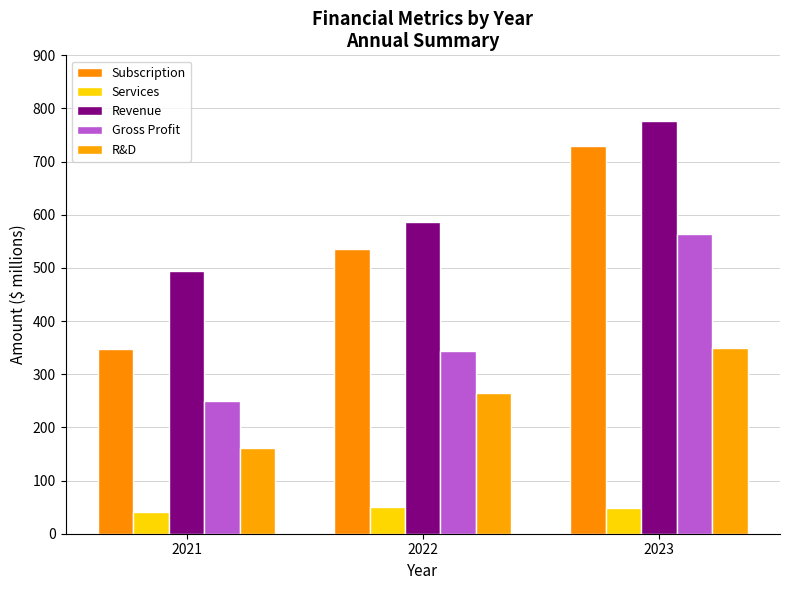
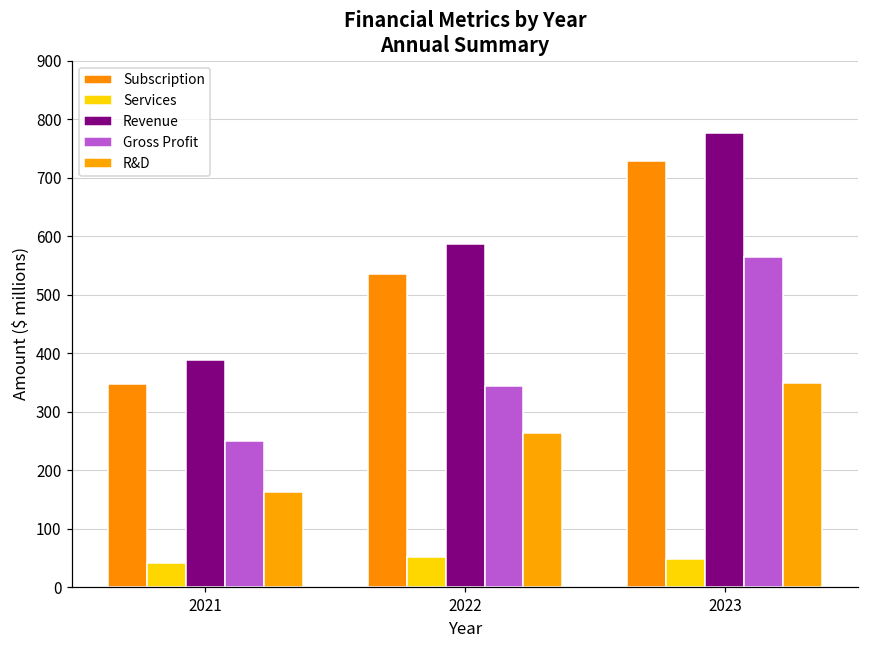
  {
    "Revenue": {
-     "2021": 490,
+     "2021": 390,
      "2022": 590,
      "2023": 780
    },
    "Gross Profit": {
      "2021": 250,
      "2022": 340,
      "2023": 560
    }
  }
